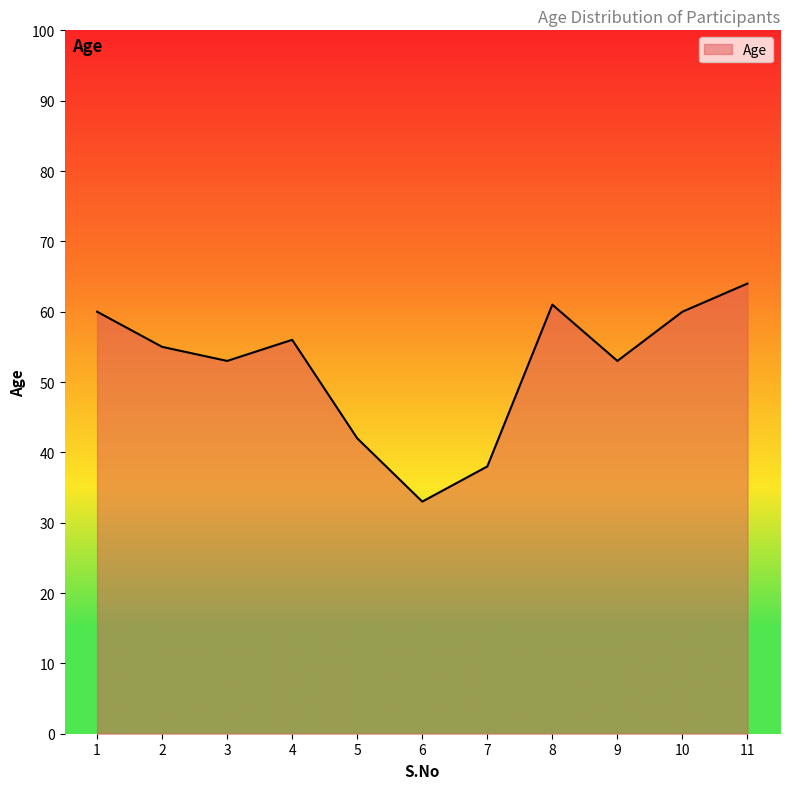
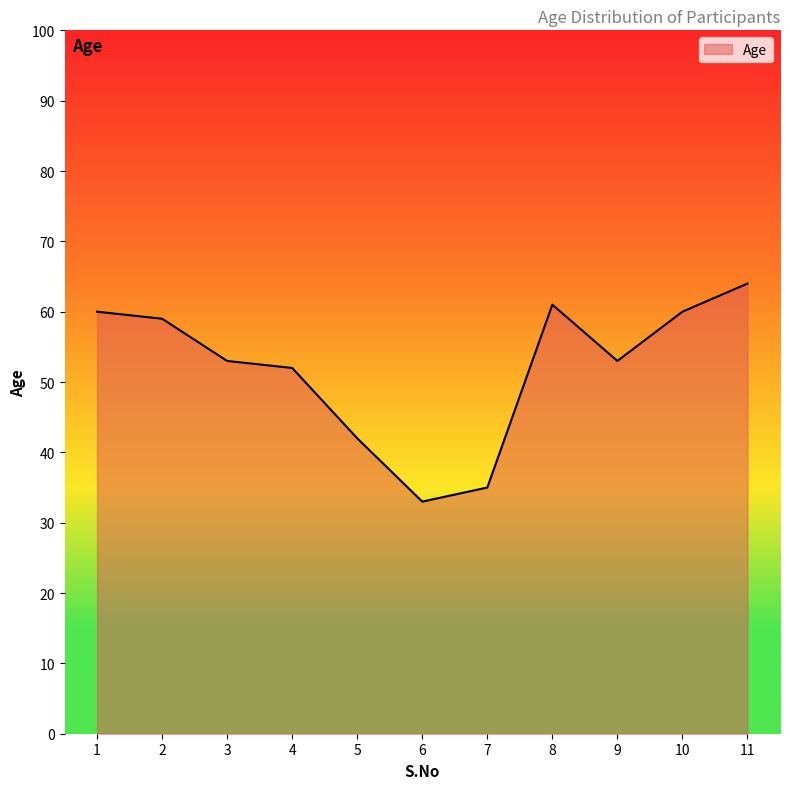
  {
    "1": 60,
-   "2": 55,
+   "2": 59,
    "3": 53,
-   "4": 56,
+   "4": 52,
    "5": 42,
    "6": 33,
-   "7": 38,
+   "7": 35,
    "8": 61,
    "9": 53,
    "10": 60,
    "11": 64
  }
